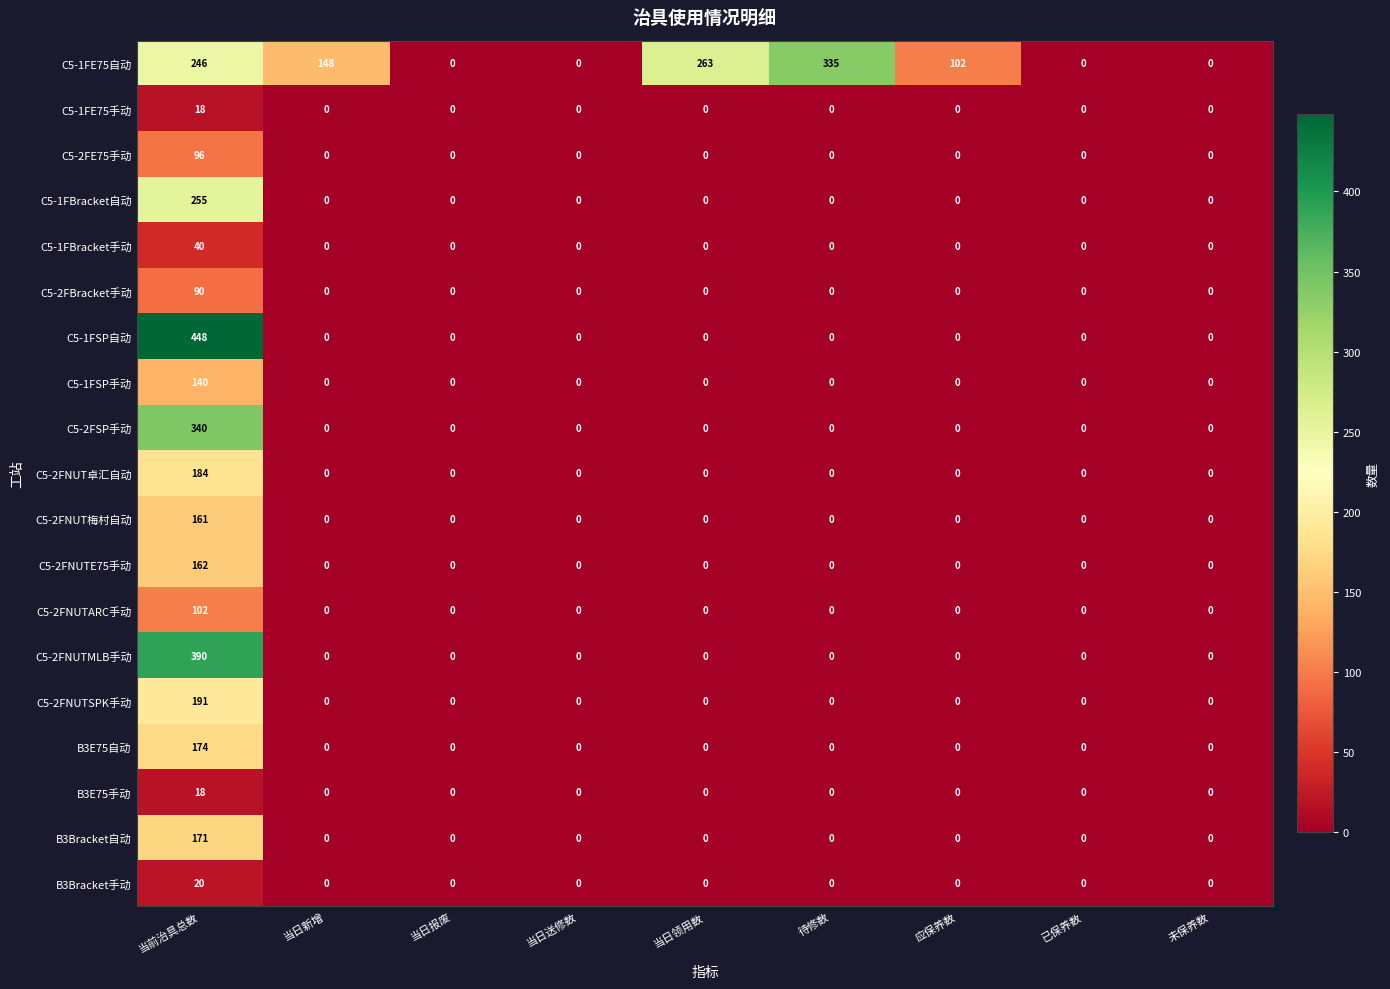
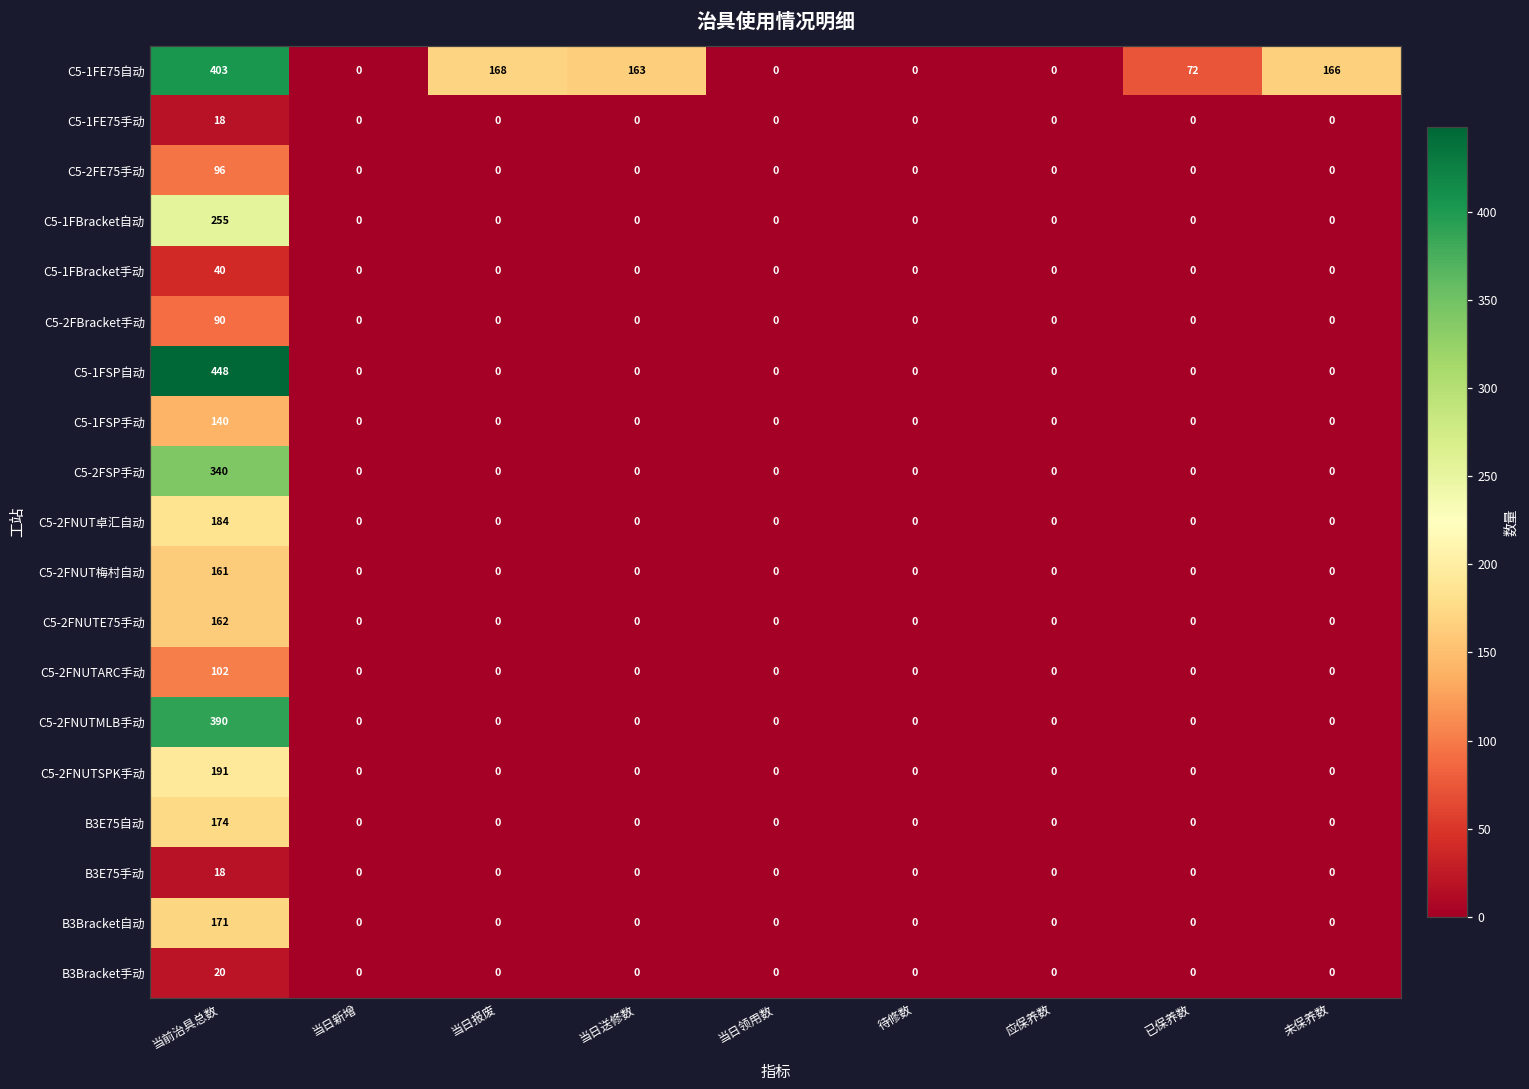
  {
    "C5-1FE75自动": {
-     "当前治具总数": 246,
-     "当日新增": 148,
-     "当日报废": 0,
-     "当日送修数": 0,
-     "当日领用数": 263,
-     "待修数": 335,
-     "应保养数": 102,
-     "已保养数": 0,
-     "未保养数": 0
+     "当前治具总数": 403,
+     "当日新增": 0,
+     "当日报废": 168,
+     "当日送修数": 163,
+     "当日领用数": 0,
+     "待修数": 0,
+     "应保养数": 0,
+     "已保养数": 72,
+     "未保养数": 166
    },
    "C5-1FE75手动": {
      "当前治具总数": 18,
      "当日新增": 0,
      "当日报废": 0,
      "当日送修数": 0,
      "当日领用数": 0,
      "待修数": 0,
      "应保养数": 0,
      "已保养数": 0,
      "未保养数": 0
    },
    "C5-2FE75手动": {
      "当前治具总数": 96,
      "当日新增": 0,
      "当日报废": 0,
      "当日送修数": 0,
      "当日领用数": 0,
      "待修数": 0,
      "应保养数": 0,
      "已保养数": 0,
      "未保养数": 0
    },
    "C5-1FBracket自动": {
      "当前治具总数": 255,
      "当日新增": 0,
      "当日报废": 0,
      "当日送修数": 0,
      "当日领用数": 0,
      "待修数": 0,
      "应保养数": 0,
      "已保养数": 0,
      "未保养数": 0
    },
    "C5-1FBracket手动": {
      "当前治具总数": 40,
      "当日新增": 0,
      "当日报废": 0,
      "当日送修数": 0,
      "当日领用数": 0,
      "待修数": 0,
      "应保养数": 0,
      "已保养数": 0,
      "未保养数": 0
    },
    "C5-2FBracket手动": {
      "当前治具总数": 90,
      "当日新增": 0,
      "当日报废": 0,
      "当日送修数": 0,
      "当日领用数": 0,
      "待修数": 0,
      "应保养数": 0,
      "已保养数": 0,
      "未保养数": 0
    },
    "C5-1FSP自动": {
      "当前治具总数": 448,
      "当日新增": 0,
      "当日报废": 0,
      "当日送修数": 0,
      "当日领用数": 0,
      "待修数": 0,
      "应保养数": 0,
      "已保养数": 0,
      "未保养数": 0
    },
    "C5-1FSP手动": {
      "当前治具总数": 140,
      "当日新增": 0,
      "当日报废": 0,
      "当日送修数": 0,
      "当日领用数": 0,
      "待修数": 0,
      "应保养数": 0,
      "已保养数": 0,
      "未保养数": 0
    },
    "C5-2FSP手动": {
      "当前治具总数": 340,
      "当日新增": 0,
      "当日报废": 0,
      "当日送修数": 0,
      "当日领用数": 0,
      "待修数": 0,
      "应保养数": 0,
      "已保养数": 0,
      "未保养数": 0
    },
    "C5-2FNUT卓汇自动": {
      "当前治具总数": 184,
      "当日新增": 0,
      "当日报废": 0,
      "当日送修数": 0,
      "当日领用数": 0,
      "待修数": 0,
      "应保养数": 0,
      "已保养数": 0,
      "未保养数": 0
    },
    "C5-2FNUT梅村自动": {
      "当前治具总数": 161,
      "当日新增": 0,
      "当日报废": 0,
      "当日送修数": 0,
      "当日领用数": 0,
      "待修数": 0,
      "应保养数": 0,
      "已保养数": 0,
      "未保养数": 0
    },
    "C5-2FNUTE75手动": {
      "当前治具总数": 162,
      "当日新增": 0,
      "当日报废": 0,
      "当日送修数": 0,
      "当日领用数": 0,
      "待修数": 0,
      "应保养数": 0,
      "已保养数": 0,
      "未保养数": 0
    },
    "C5-2FNUTARC手动": {
      "当前治具总数": 102,
      "当日新增": 0,
      "当日报废": 0,
      "当日送修数": 0,
      "当日领用数": 0,
      "待修数": 0,
      "应保养数": 0,
      "已保养数": 0,
      "未保养数": 0
    },
    "C5-2FNUTMLB手动": {
      "当前治具总数": 390,
      "当日新增": 0,
      "当日报废": 0,
      "当日送修数": 0,
      "当日领用数": 0,
      "待修数": 0,
      "应保养数": 0,
      "已保养数": 0,
      "未保养数": 0
    },
    "C5-2FNUTSPK手动": {
      "当前治具总数": 191,
      "当日新增": 0,
      "当日报废": 0,
      "当日送修数": 0,
      "当日领用数": 0,
      "待修数": 0,
      "应保养数": 0,
      "已保养数": 0,
      "未保养数": 0
    },
    "B3E75自动": {
      "当前治具总数": 174,
      "当日新增": 0,
      "当日报废": 0,
      "当日送修数": 0,
      "当日领用数": 0,
      "待修数": 0,
      "应保养数": 0,
      "已保养数": 0,
      "未保养数": 0
    },
    "B3E75手动": {
      "当前治具总数": 18,
      "当日新增": 0,
      "当日报废": 0,
      "当日送修数": 0,
      "当日领用数": 0,
      "待修数": 0,
      "应保养数": 0,
      "已保养数": 0,
      "未保养数": 0
    },
    "B3Bracket自动": {
      "当前治具总数": 171,
      "当日新增": 0,
      "当日报废": 0,
      "当日送修数": 0,
      "当日领用数": 0,
      "待修数": 0,
      "应保养数": 0,
      "已保养数": 0,
      "未保养数": 0
    },
    "B3Bracket手动": {
      "当前治具总数": 20,
      "当日新增": 0,
      "当日报废": 0,
      "当日送修数": 0,
      "当日领用数": 0,
      "待修数": 0,
      "应保养数": 0,
      "已保养数": 0,
      "未保养数": 0
    }
  }
